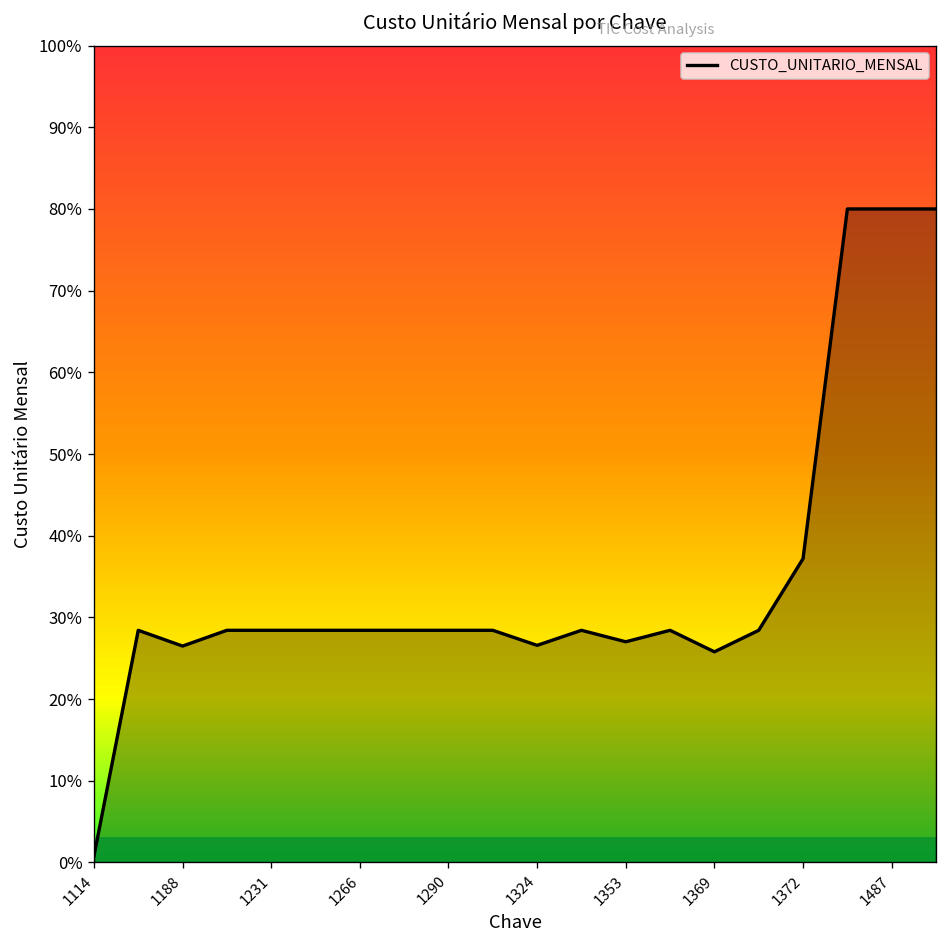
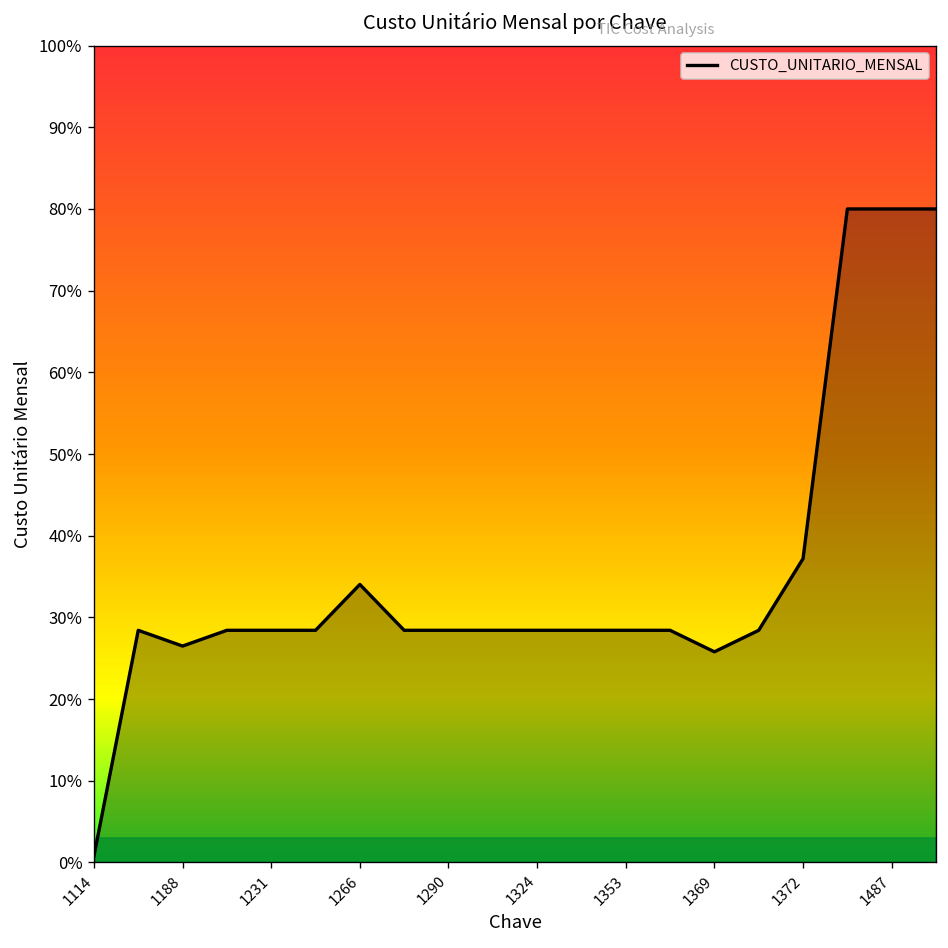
  {
    "1188": "26%",
    "1231": "28%",
-   "1266": "28%",
+   "1266": "34%",
    "1290": "28%",
-   "1324": "27%",
-   "1353": "27%",
+   "1324": "28%",
+   "1353": "28%",
    "1369": "26%",
    "1372": "37%",
    "1487": "80%"
  }
